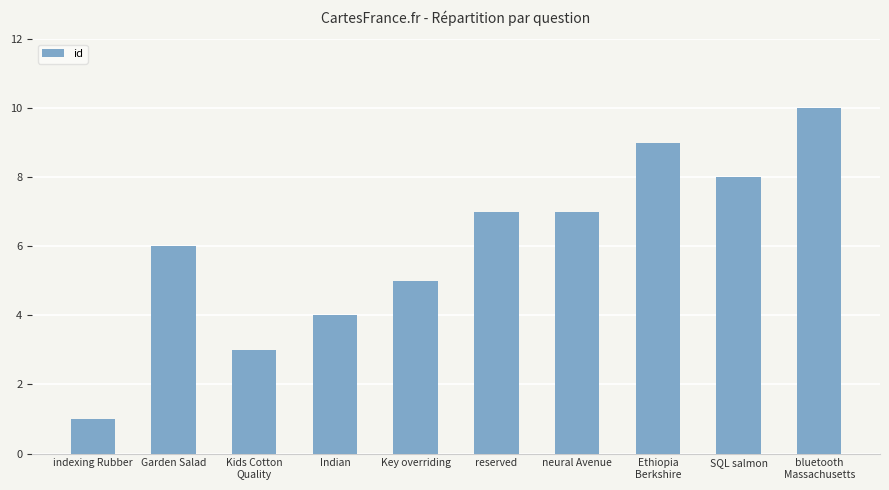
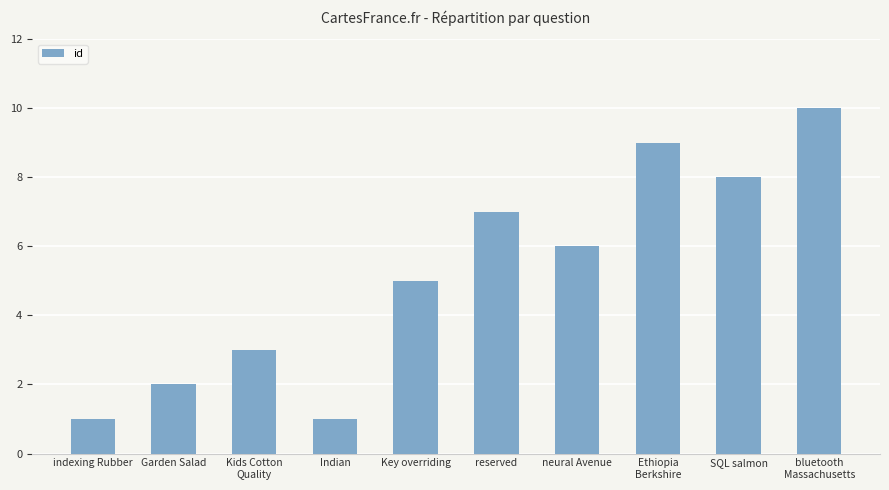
  {
    "indexing Rubber": 1,
-   "Garden Salad": 6,
+   "Garden Salad": 2,
    "Kids Cotton Quality": 3,
-   "Indian": 4,
+   "Indian": 1,
    "Key overriding": 5,
    "reserved": 7,
-   "neural Avenue": 7,
+   "neural Avenue": 6,
    "Ethiopia Berkshire": 9,
    "SQL salmon": 8,
    "bluetooth Massachusetts": 10
  }
